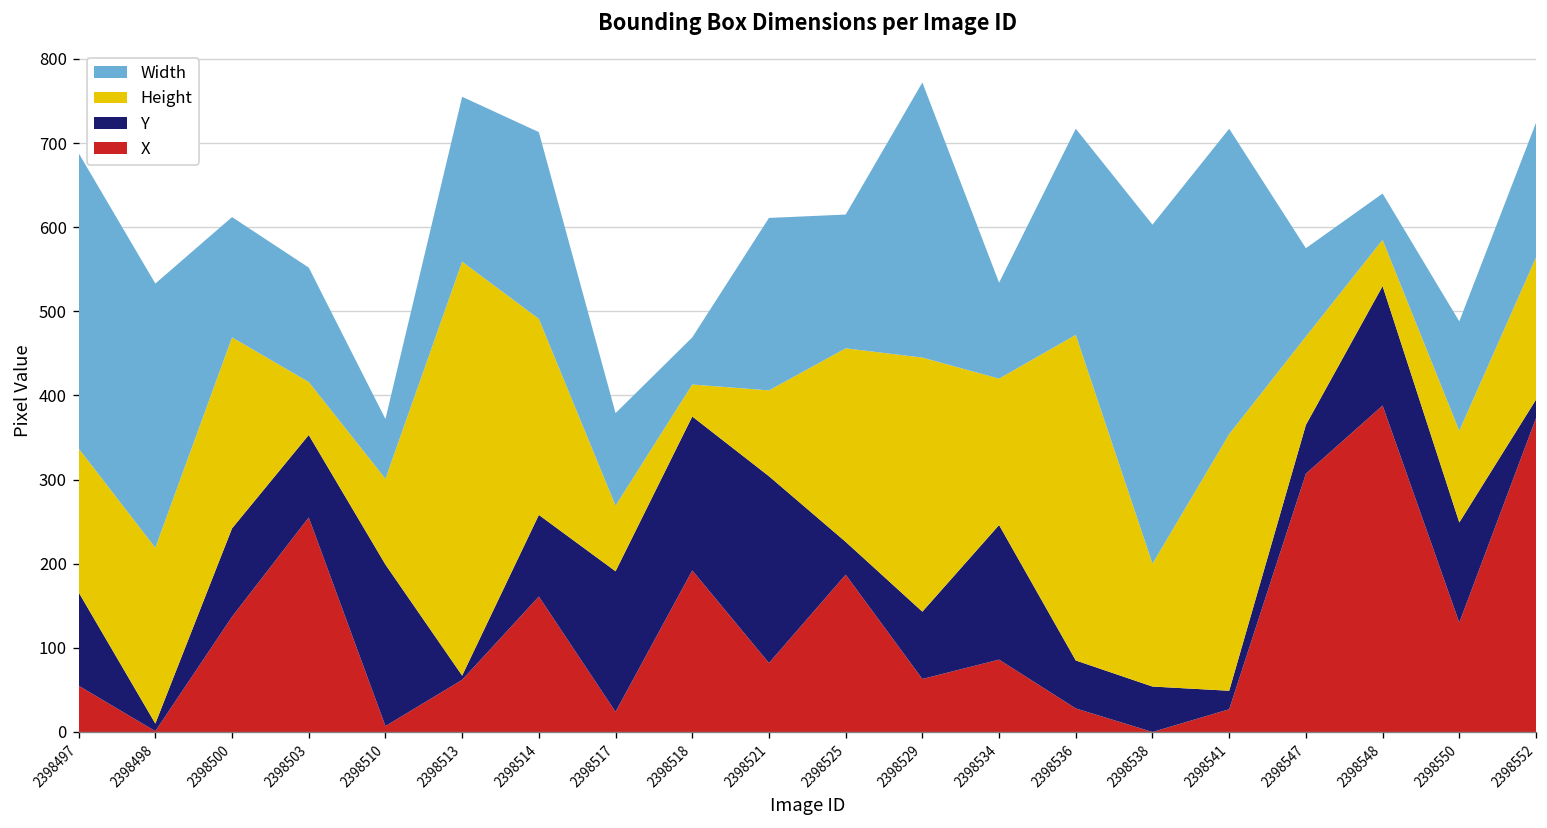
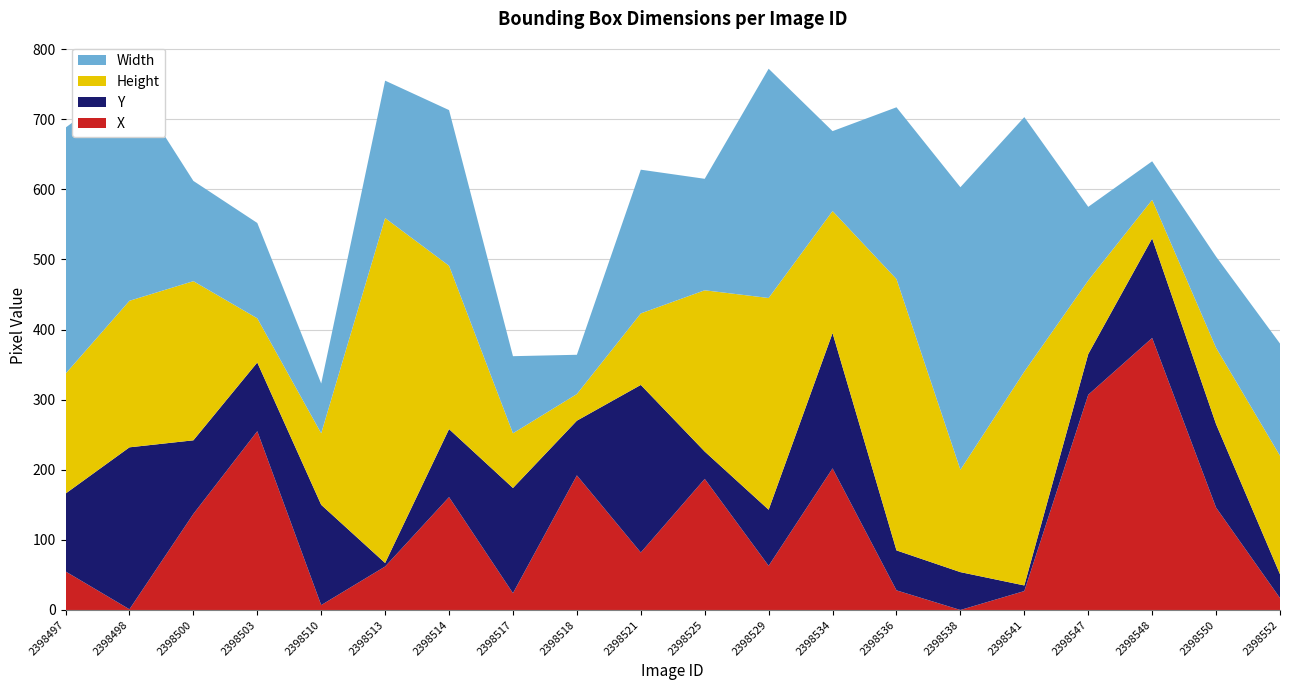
  {
    "X": {
-     "2398534": 90,
-     "2398550": 130,
-     "2398552": 370
+     "2398534": 200,
+     "2398550": 150,
+     "2398552": 20
    },
    "Y": {
-     "2398498": 10,
-     "2398510": 190,
-     "2398517": 170,
-     "2398518": 180,
-     "2398521": 220,
-     "2398534": 160,
-     "2398541": 20,
-     "2398552": 20
+     "2398498": 230,
+     "2398510": 140,
+     "2398517": 150,
+     "2398518": 80,
+     "2398521": 240,
+     "2398534": 190,
+     "2398541": 10,
+     "2398552": 30
    },
    "Width": {
      "2398497": 350,
      "2398500": 140,
      "2398503": 140,
      "2398510": 70,
      "2398513": 200,
      "2398514": 220,
      "2398517": 110,
      "2398518": 60,
      "2398521": 210,
      "2398525": 160,
      "2398529": 330,
      "2398534": 110,
      "2398536": 250,
      "2398538": 400,
      "2398541": 360,
      "2398547": 110,
      "2398548": 60,
      "2398550": 130,
      "2398552": 160
    }
  }
